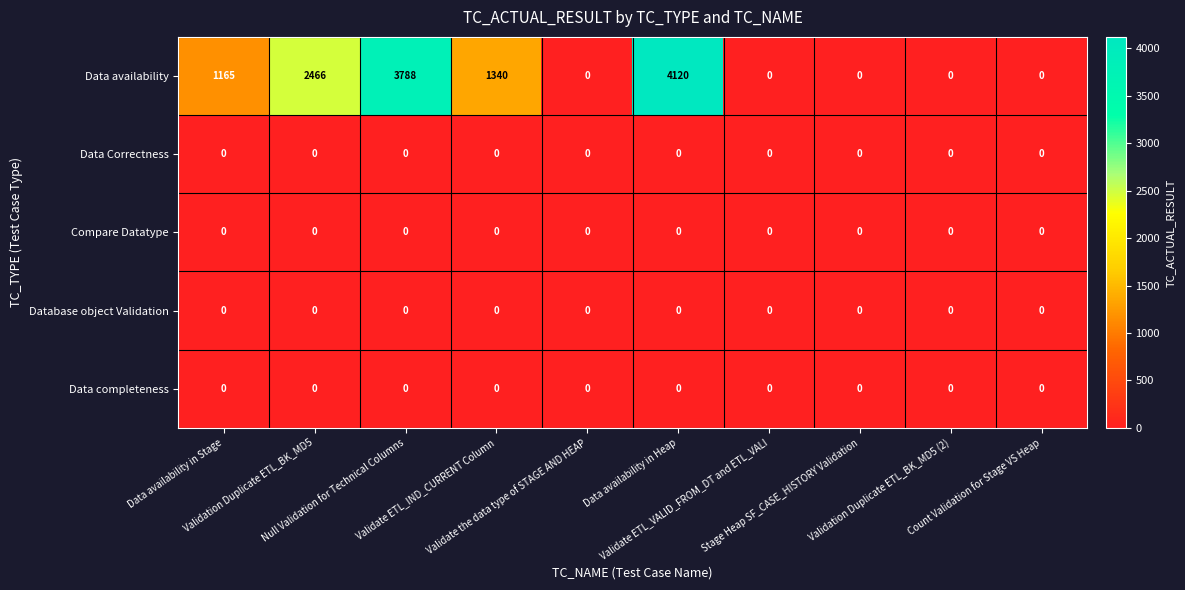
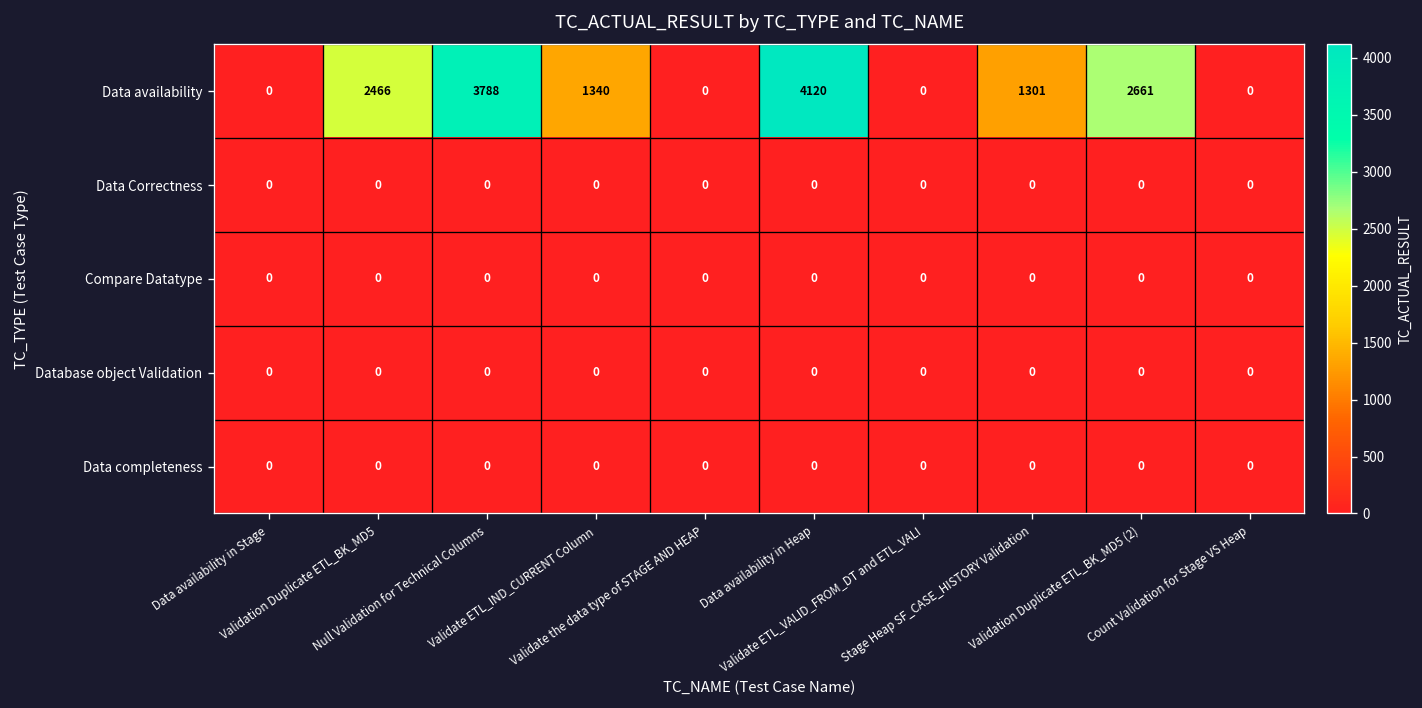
  {
    "Data availability": {
-     "Data availability in Stage": 1165,
+     "Data availability in Stage": 0,
      "Validation Duplicate ETL_BK_MD5": 2466,
      "Null Validation for Technical Columns": 3788,
      "Validate ETL_IND_CURRENT Column": 1340,
      "Validate the data type of STAGE AND HEAP": 0,
      "Data availability in Heap": 4120,
      "Validate ETL_VALID_FROM_DT and ETL_VALI": 0,
-     "Stage Heap SF_CASE_HISTORY Validation": 0,
-     "Validation Duplicate ETL_BK_MD5 (2)": 0,
+     "Stage Heap SF_CASE_HISTORY Validation": 1301,
+     "Validation Duplicate ETL_BK_MD5 (2)": 2661,
      "Count Validation for Stage VS Heap": 0
    },
    "Data Correctness": {
      "Data availability in Stage": 0,
      "Validation Duplicate ETL_BK_MD5": 0,
      "Null Validation for Technical Columns": 0,
      "Validate ETL_IND_CURRENT Column": 0,
      "Validate the data type of STAGE AND HEAP": 0,
      "Data availability in Heap": 0,
      "Validate ETL_VALID_FROM_DT and ETL_VALI": 0,
      "Stage Heap SF_CASE_HISTORY Validation": 0,
      "Validation Duplicate ETL_BK_MD5 (2)": 0,
      "Count Validation for Stage VS Heap": 0
    },
    "Compare Datatype": {
      "Data availability in Stage": 0,
      "Validation Duplicate ETL_BK_MD5": 0,
      "Null Validation for Technical Columns": 0,
      "Validate ETL_IND_CURRENT Column": 0,
      "Validate the data type of STAGE AND HEAP": 0,
      "Data availability in Heap": 0,
      "Validate ETL_VALID_FROM_DT and ETL_VALI": 0,
      "Stage Heap SF_CASE_HISTORY Validation": 0,
      "Validation Duplicate ETL_BK_MD5 (2)": 0,
      "Count Validation for Stage VS Heap": 0
    },
    "Database object Validation": {
      "Data availability in Stage": 0,
      "Validation Duplicate ETL_BK_MD5": 0,
      "Null Validation for Technical Columns": 0,
      "Validate ETL_IND_CURRENT Column": 0,
      "Validate the data type of STAGE AND HEAP": 0,
      "Data availability in Heap": 0,
      "Validate ETL_VALID_FROM_DT and ETL_VALI": 0,
      "Stage Heap SF_CASE_HISTORY Validation": 0,
      "Validation Duplicate ETL_BK_MD5 (2)": 0,
      "Count Validation for Stage VS Heap": 0
    },
    "Data completeness": {
      "Data availability in Stage": 0,
      "Validation Duplicate ETL_BK_MD5": 0,
      "Null Validation for Technical Columns": 0,
      "Validate ETL_IND_CURRENT Column": 0,
      "Validate the data type of STAGE AND HEAP": 0,
      "Data availability in Heap": 0,
      "Validate ETL_VALID_FROM_DT and ETL_VALI": 0,
      "Stage Heap SF_CASE_HISTORY Validation": 0,
      "Validation Duplicate ETL_BK_MD5 (2)": 0,
      "Count Validation for Stage VS Heap": 0
    }
  }
